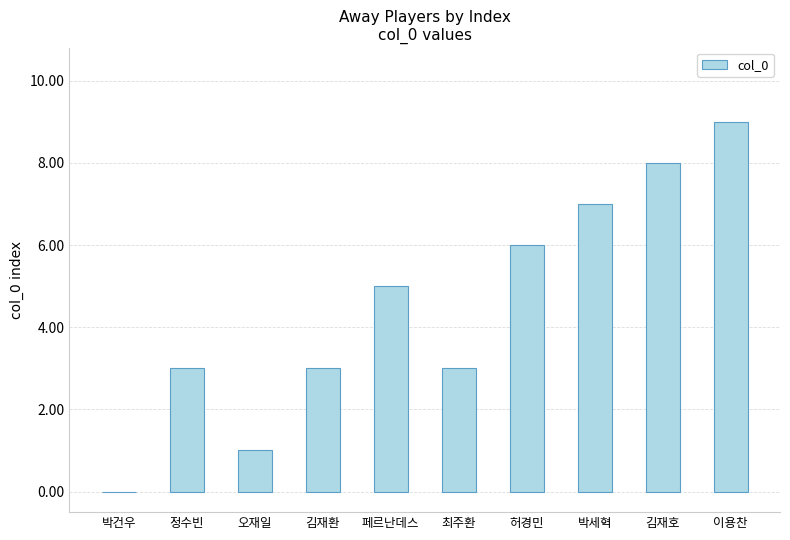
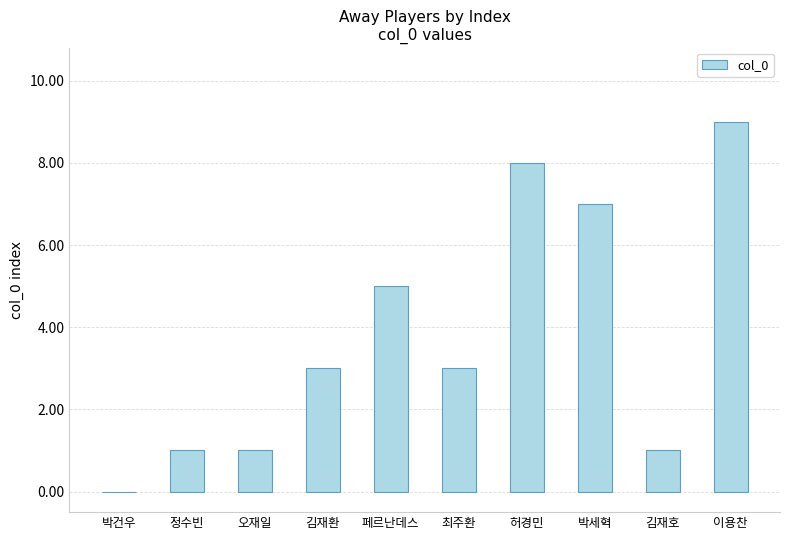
  {
    "박건우": 0,
-   "정수빈": 3,
+   "정수빈": 1,
    "오재일": 1,
    "김재환": 3,
    "페르난데스": 5,
    "최주환": 3,
-   "허경민": 6,
+   "허경민": 8,
    "박세혁": 7,
-   "김재호": 8,
+   "김재호": 1,
    "이용찬": 9
  }
